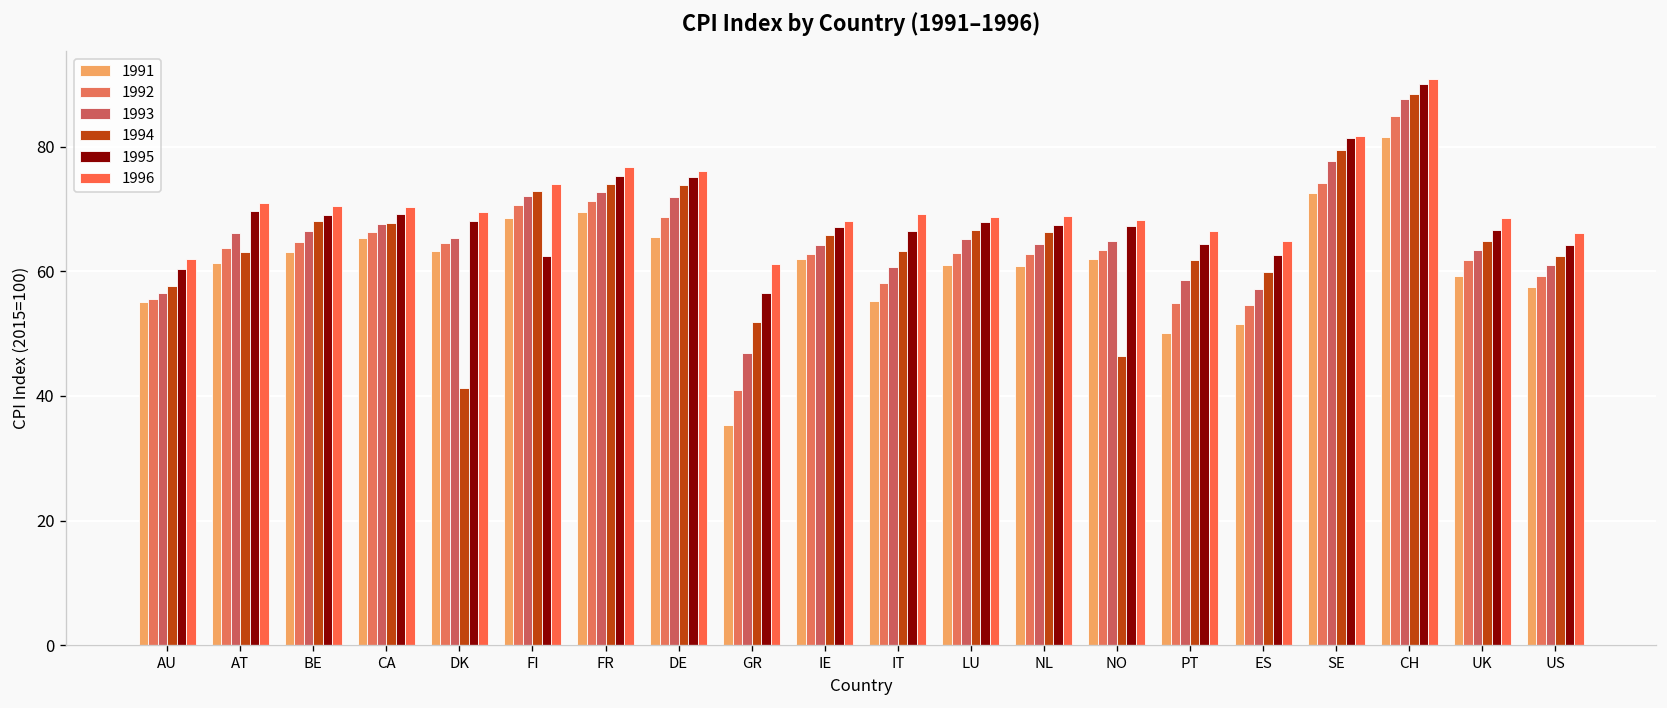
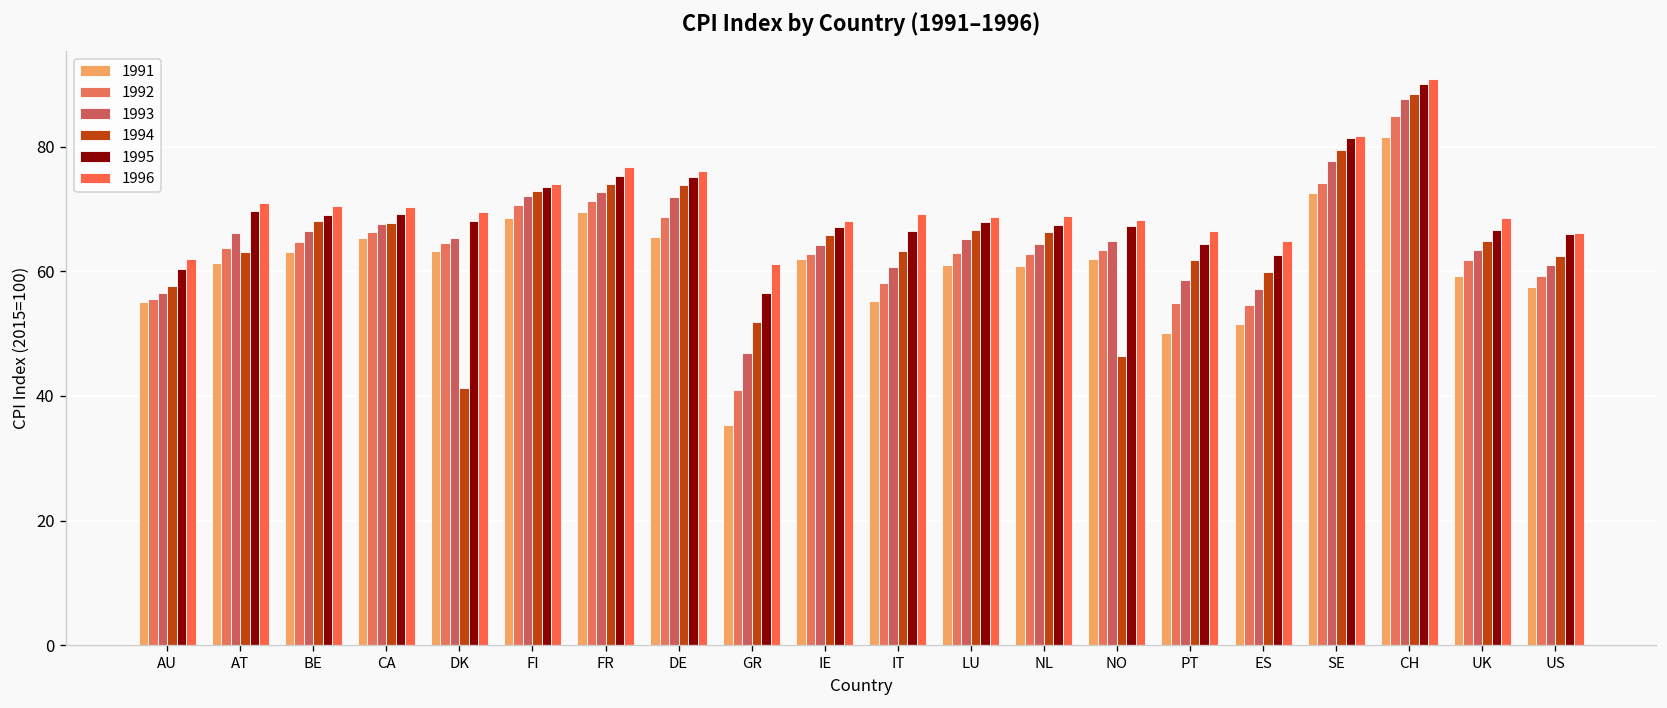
  {
    "1994": {
      "AU": 58,
      "AT": 63,
      "BE": 68,
      "CA": 68,
      "DK": 41,
      "FI": 73,
      "FR": 74,
      "DE": 74,
      "GR": 52,
      "IE": 66,
      "IT": 63,
      "LU": 67,
      "NL": 66,
      "NO": 46,
      "PT": 62,
      "ES": 60,
      "SE": 79,
      "CH": 88,
      "UK": 65,
      "US": 63
    },
    "1995": {
      "AU": 60,
      "AT": 70,
      "BE": 69,
      "CA": 69,
      "DK": 68,
-     "FI": 63,
+     "FI": 74,
      "FR": 75,
      "DE": 75,
      "GR": 57,
      "IE": 67,
      "IT": 67,
      "LU": 68,
      "NL": 68,
      "NO": 67,
      "PT": 64,
      "ES": 63,
      "SE": 81,
      "CH": 90,
      "UK": 67,
-     "US": 64
+     "US": 66
    }
  }
